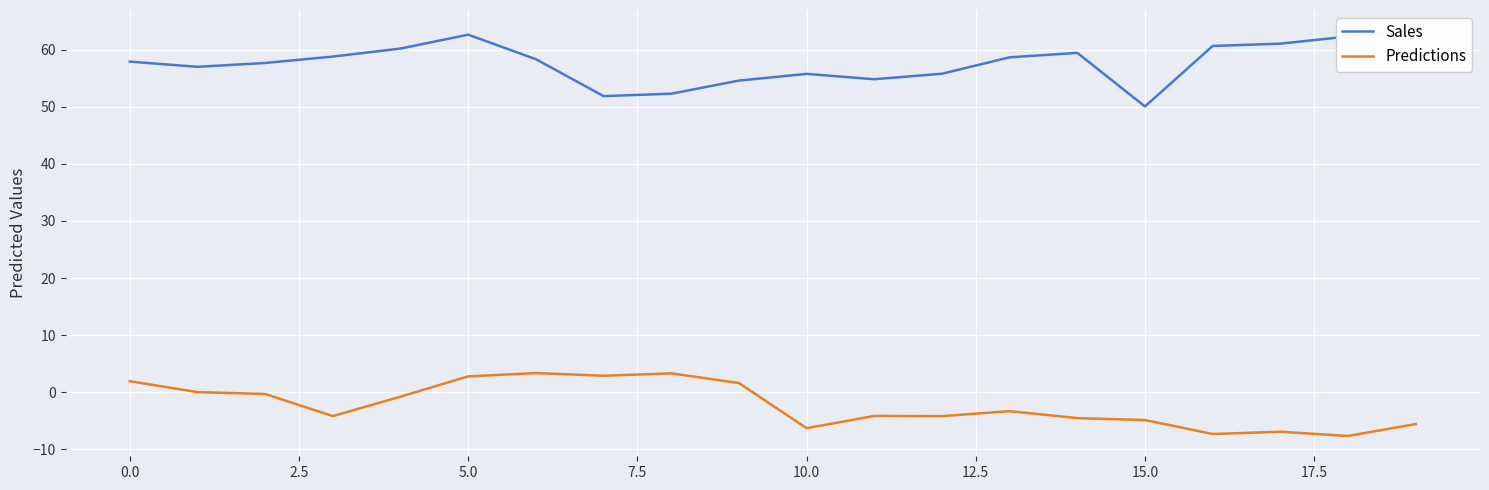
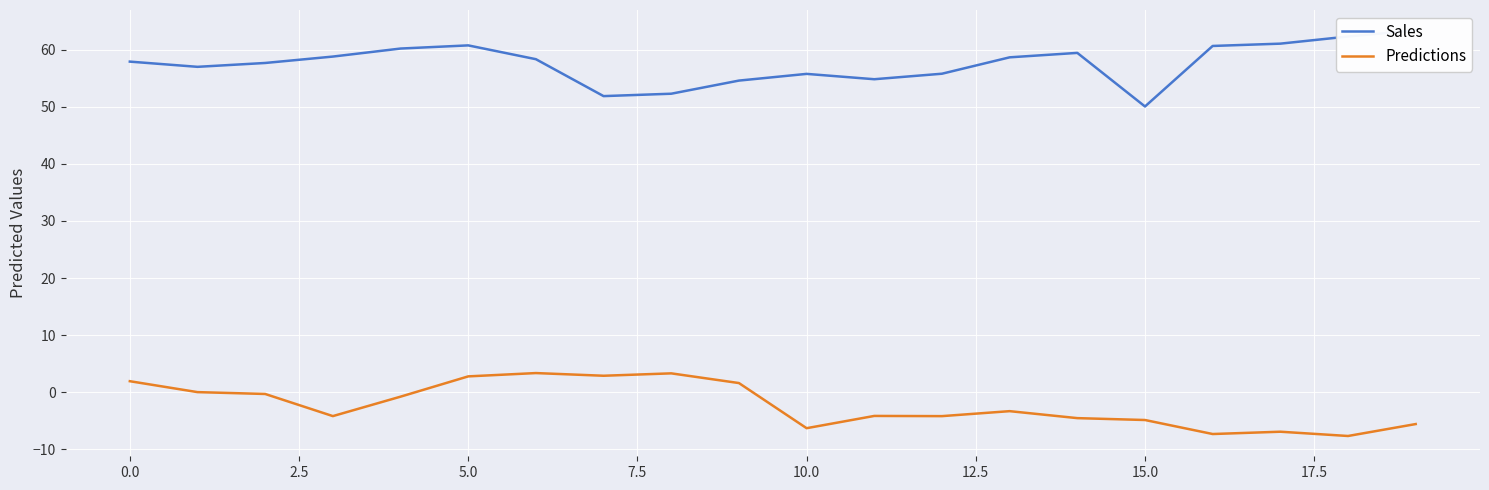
  {
    "Sales": {
      "0.0": 58,
-     "5.0": 63,
+     "5.0": 61,
      "10.0": 56,
      "15.0": 50
    },
    "Predictions": {
      "0.0": 2,
      "5.0": 3,
      "10.0": -6,
      "15.0": -5
    }
  }
